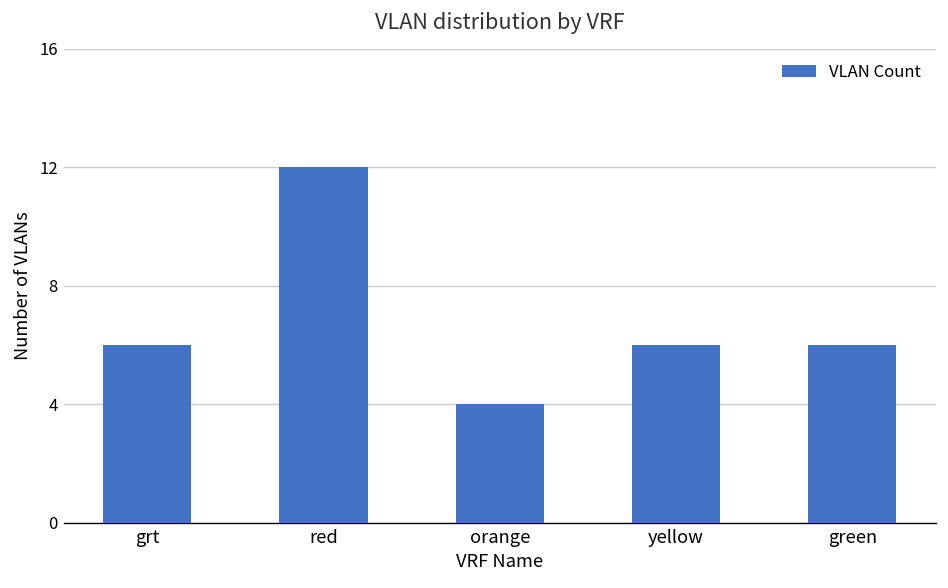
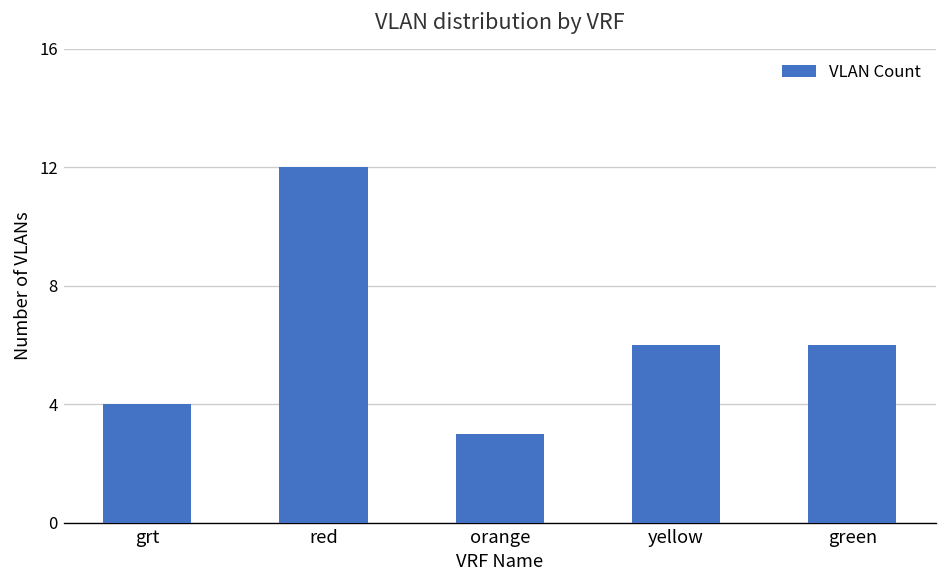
  {
-   "grt": 6,
+   "grt": 4,
    "red": 12,
-   "orange": 4,
+   "orange": 3,
    "yellow": 6,
    "green": 6
  }
